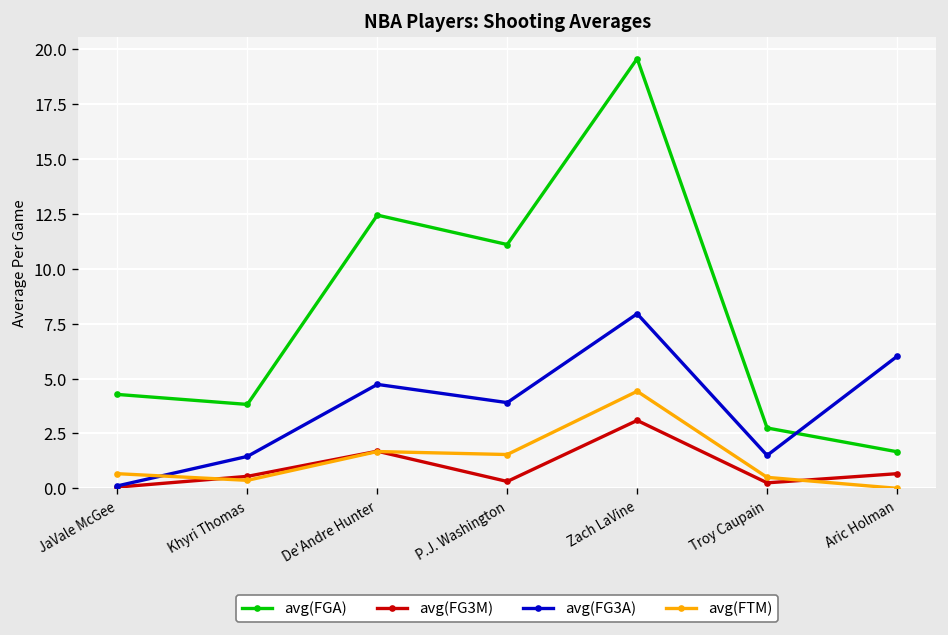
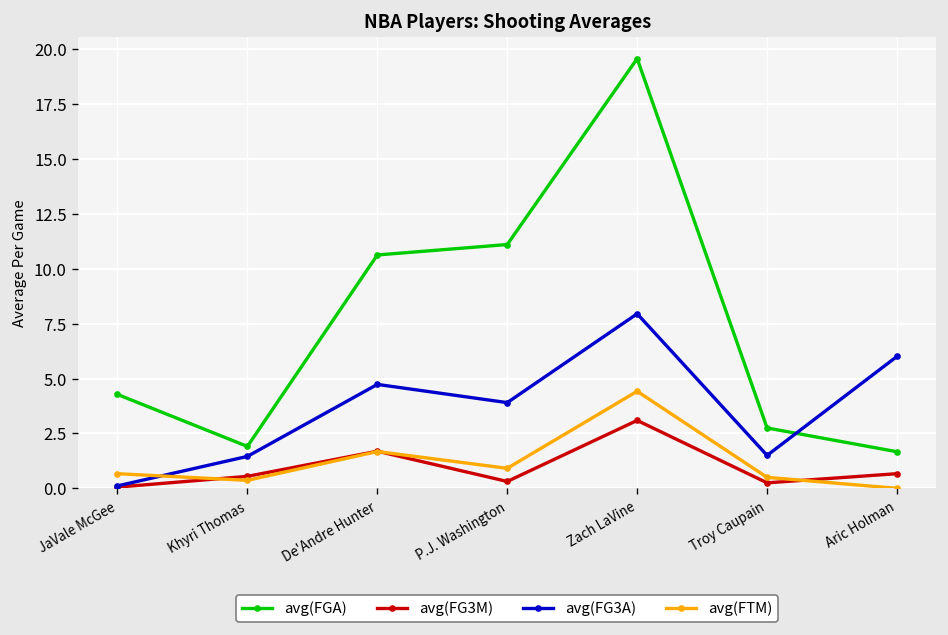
  {
    "avg(FGA)": {
      "JaVale McGee": 4.3,
-     "Khyri Thomas": 3.8,
-     "De'Andre Hunter": 12.4,
+     "Khyri Thomas": 1.9,
+     "De'Andre Hunter": 10.6,
      "P.J. Washington": 11.1,
      "Zach LaVine": 19.6,
      "Troy Caupain": 2.8,
      "Aric Holman": 1.7
    },
    "avg(FG3M)": {
      "Khyri Thomas": 0.5,
      "P.J. Washington": 0.3,
      "Zach LaVine": 3.1,
      "Troy Caupain": 0.3,
      "Aric Holman": 0.7
    },
    "avg(FG3A)": {
      "Khyri Thomas": 1.5,
      "De'Andre Hunter": 4.7,
      "P.J. Washington": 3.9,
      "Zach LaVine": 8.0,
      "Troy Caupain": 1.5,
      "Aric Holman": 6.0
    },
    "avg(FTM)": {
      "JaVale McGee": 0.7,
      "Khyri Thomas": 0.4,
-     "P.J. Washington": 1.5,
+     "P.J. Washington": 0.9,
      "Zach LaVine": 4.4,
      "Troy Caupain": 0.5,
      "Aric Holman": 0.0
    }
  }
